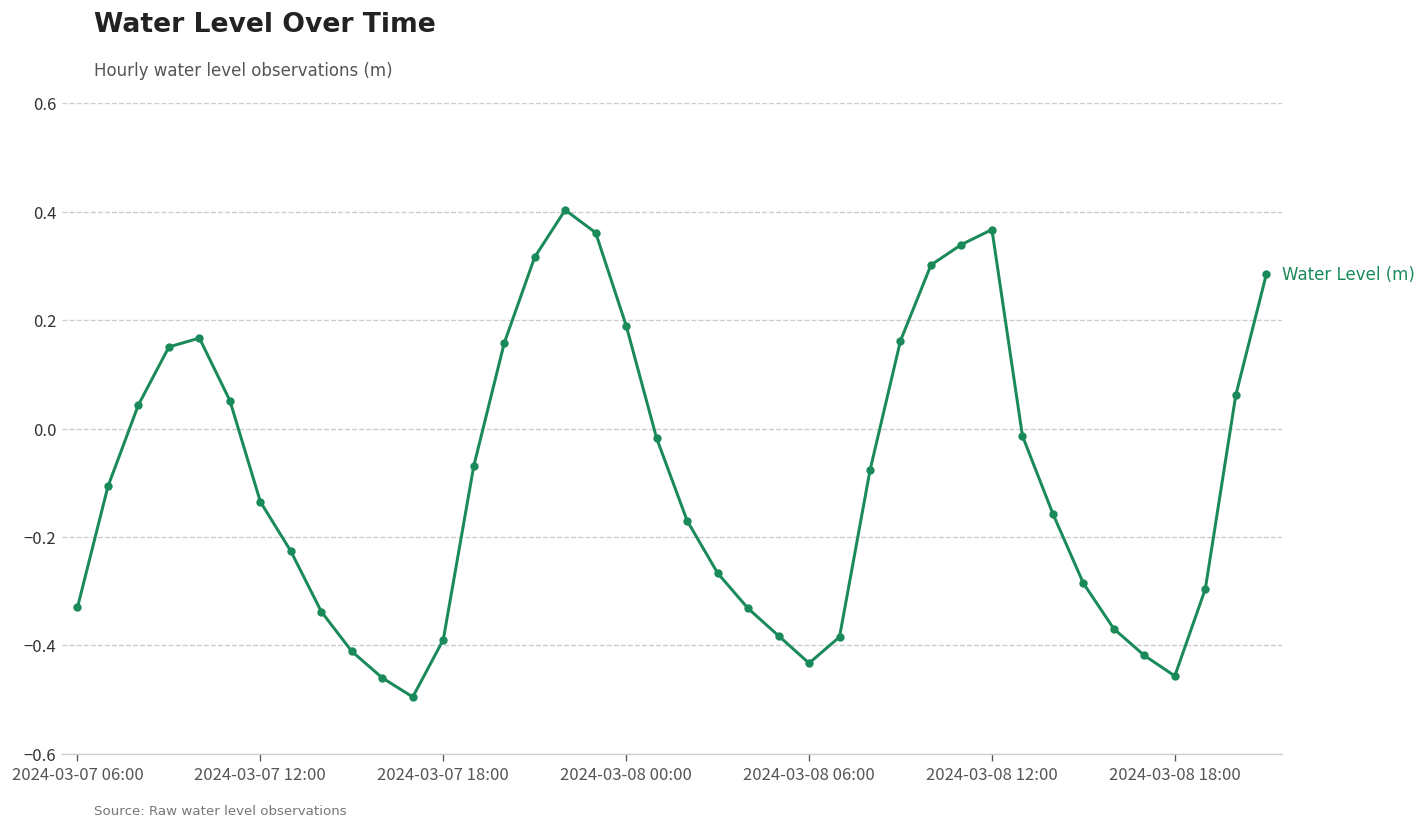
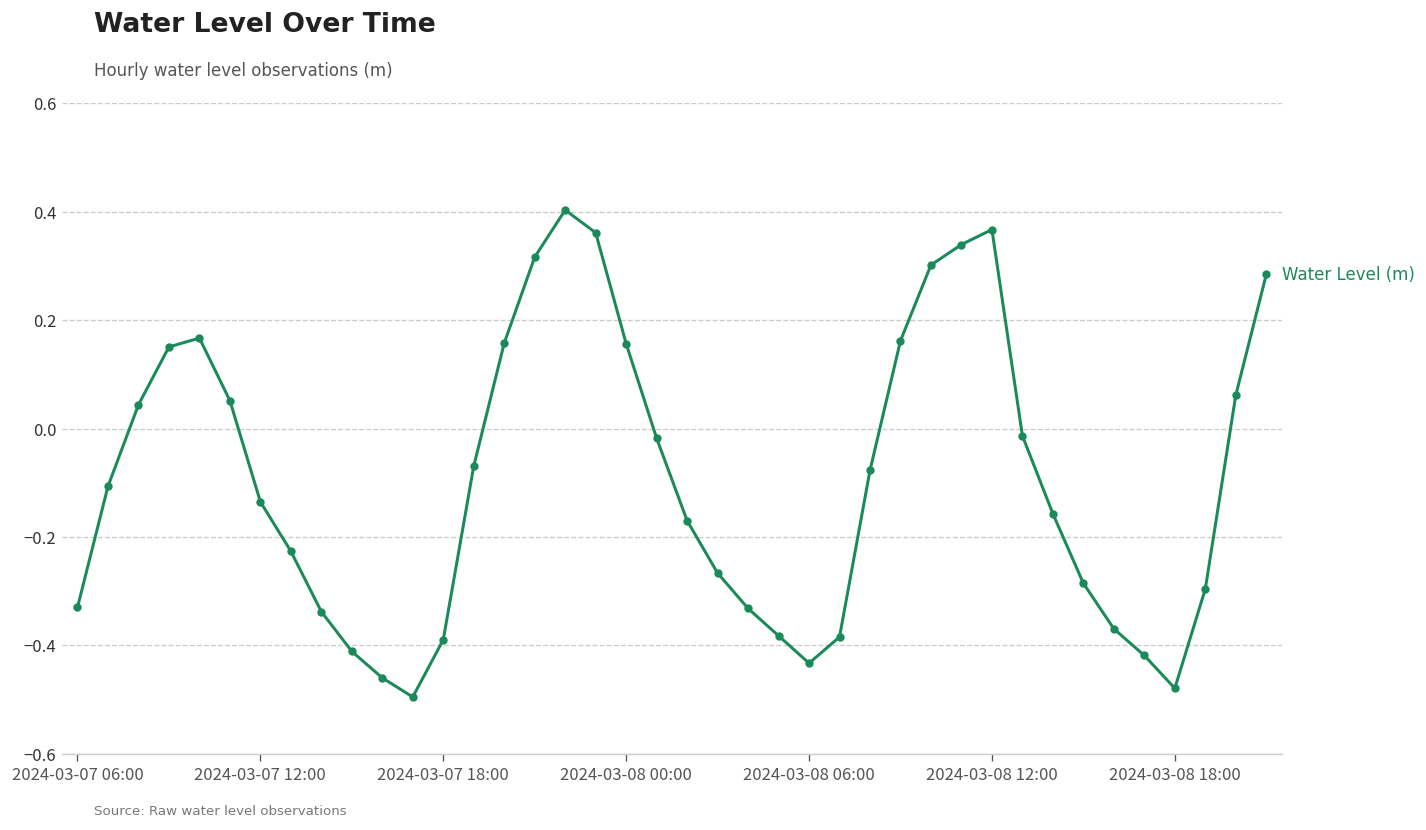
  {
    "2024-03-07 06:00": -0.33,
    "2024-03-07 12:00": -0.13,
    "2024-03-07 18:00": -0.39,
-   "2024-03-08 00:00": 0.19,
+   "2024-03-08 00:00": 0.16,
    "2024-03-08 06:00": -0.43,
    "2024-03-08 12:00": 0.37,
-   "2024-03-08 18:00": -0.46
+   "2024-03-08 18:00": -0.48
  }
